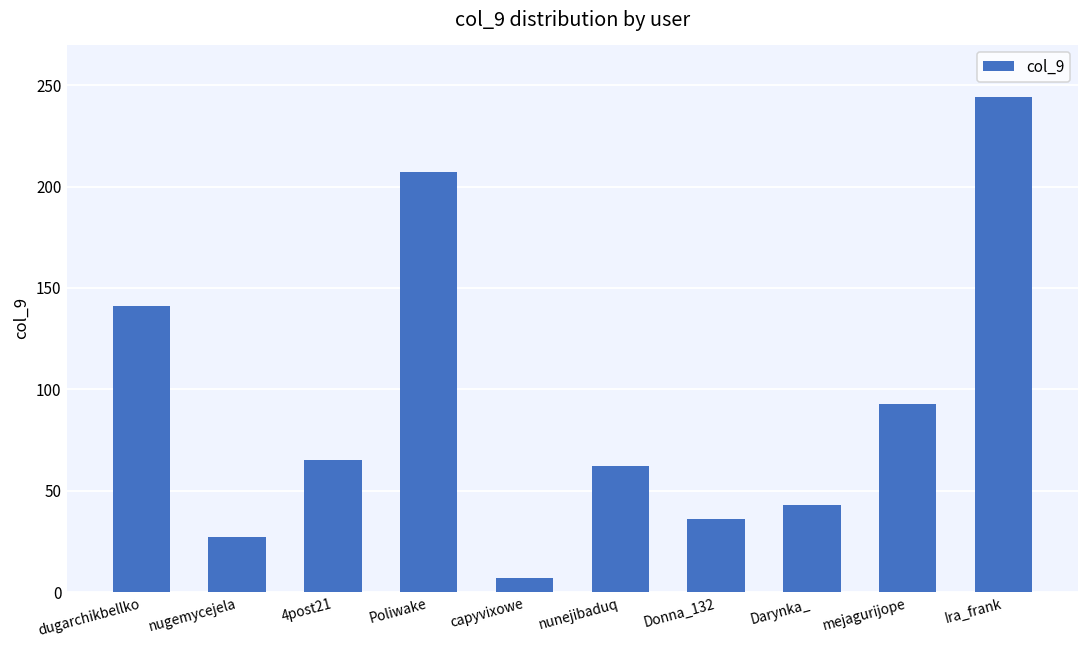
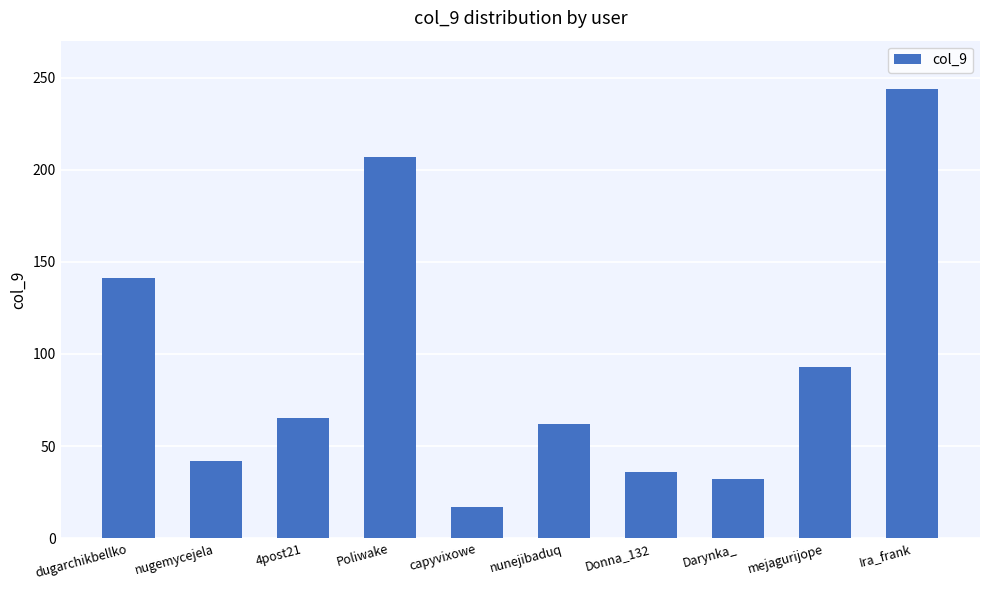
  {
    "dugarchikbellko": 141,
-   "nugemycejela": 27,
+   "nugemycejela": 42,
    "4post21": 65,
    "Poliwake": 207,
-   "capyvixowe": 7,
+   "capyvixowe": 17,
    "nunejibaduq": 62,
    "Donna_132": 36,
-   "Darynka_": 43,
+   "Darynka_": 32,
    "mejagurijope": 93,
    "Ira_frank": 244
  }
